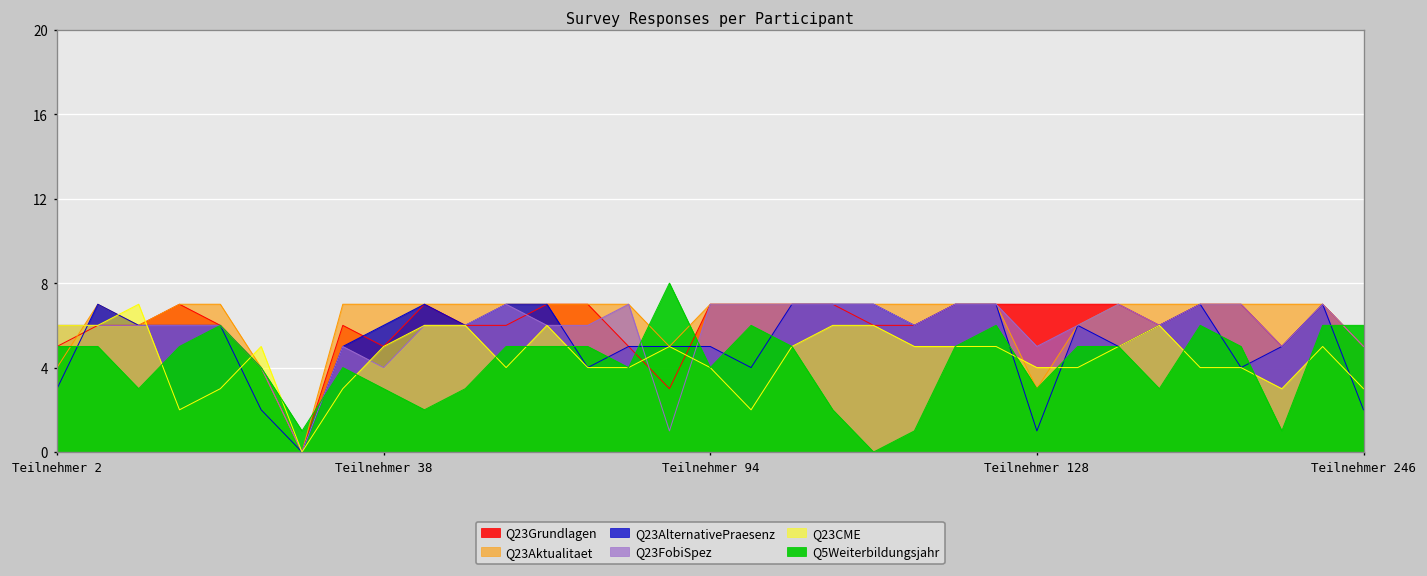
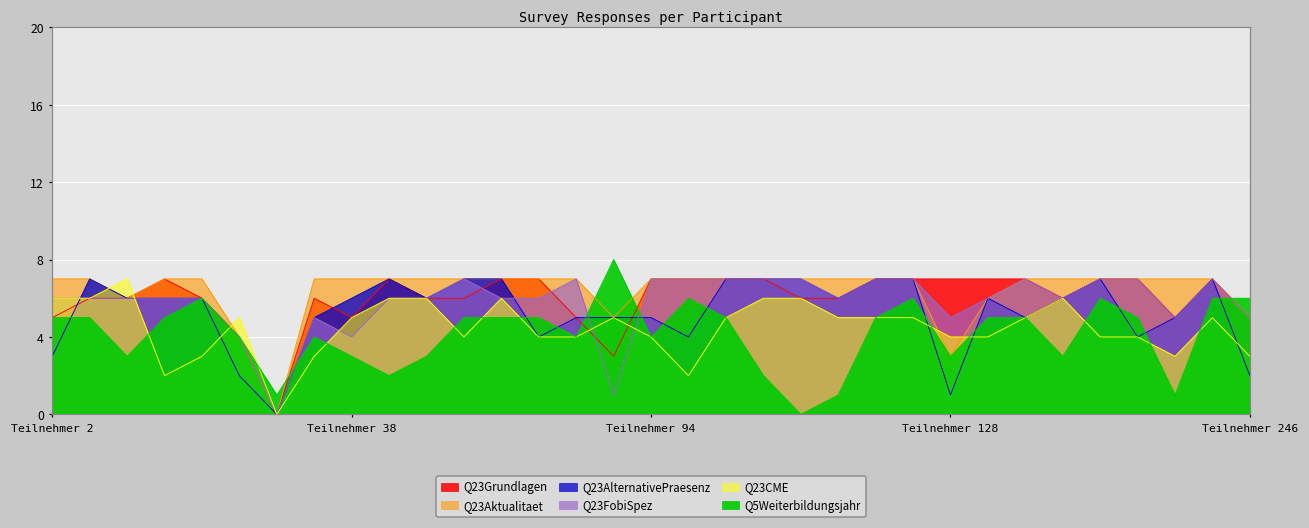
  {
    "Q23Grundlagen": {
      "Teilnehmer 128": 7
    },
    "Q23Aktualitaet": {
-     "Teilnehmer 2": 4,
+     "Teilnehmer 2": 7,
      "Teilnehmer 38": 7
    },
    "Q23AlternativePraesenz": {
      "Teilnehmer 2": 3,
      "Teilnehmer 38": 6,
      "Teilnehmer 94": 5,
      "Teilnehmer 128": 1,
      "Teilnehmer 246": 2
    },
    "Q23FobiSpez": {
      "Teilnehmer 38": 4,
      "Teilnehmer 128": 5
    },
    "Q23CME": {
      "Teilnehmer 128": 4,
      "Teilnehmer 246": 3
    },
    "Q5Weiterbildungsjahr": {
      "Teilnehmer 38": 3,
      "Teilnehmer 246": 6
    }
  }
